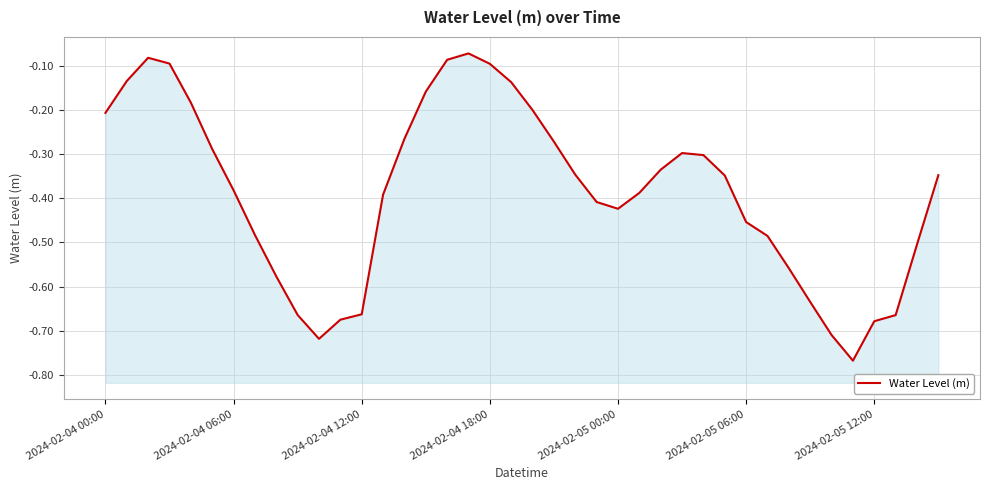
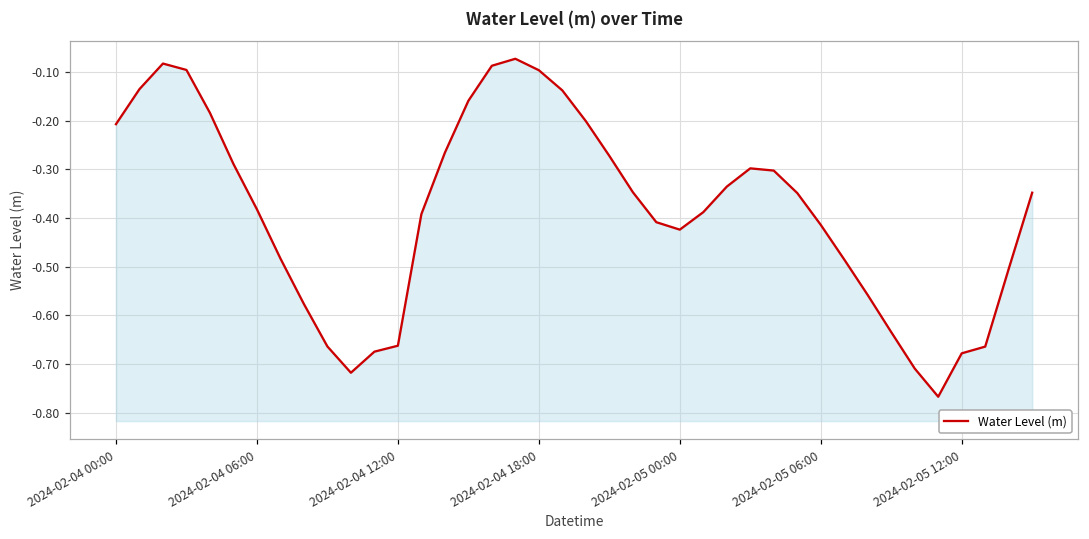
  {
    "2024-02-04 00:00": -0.21,
    "2024-02-04 06:00": -0.38,
    "2024-02-04 12:00": -0.66,
    "2024-02-04 18:00": -0.10,
    "2024-02-05 00:00": -0.42,
-   "2024-02-05 06:00": -0.45,
+   "2024-02-05 06:00": -0.41,
    "2024-02-05 12:00": -0.68
  }
